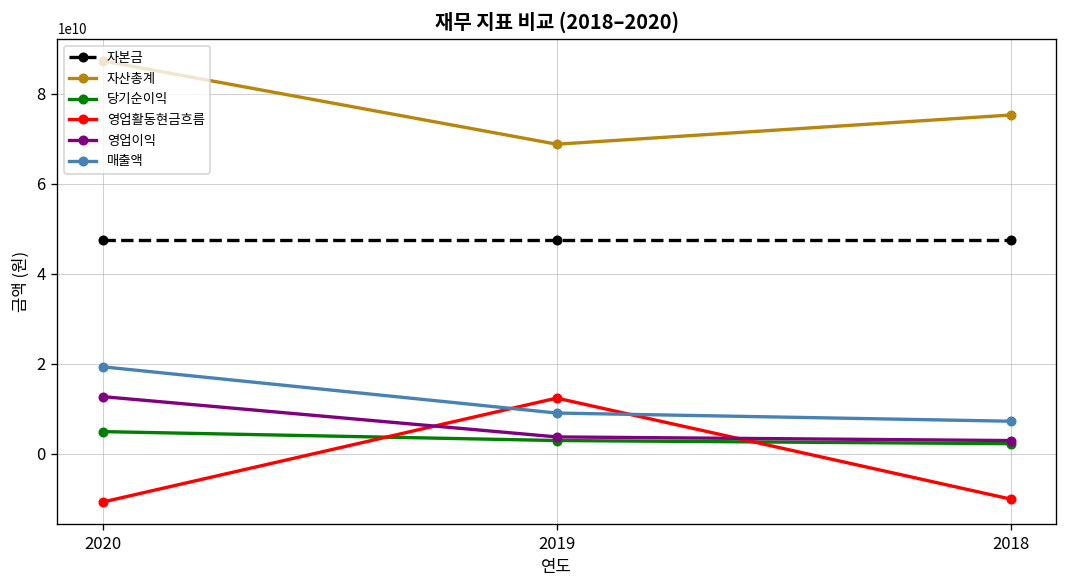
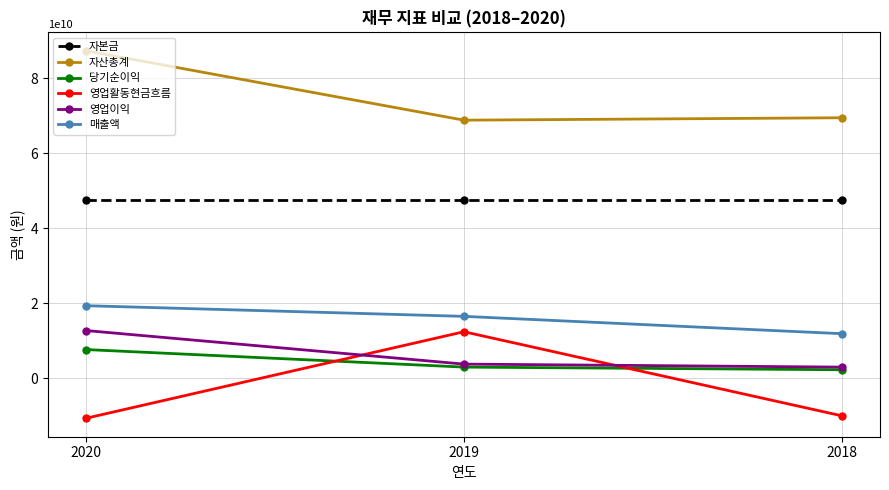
  {
    "자본금": {
      "2020": 47000000000,
      "2019": 47000000000,
      "2018": 47000000000
    },
    "자산총계": {
      "2019": 69000000000,
-     "2018": 75000000000
+     "2018": 69000000000
    },
    "당기순이익": {
-     "2020": 5000000000,
+     "2020": 8000000000,
      "2019": 3000000000,
      "2018": 2000000000
    },
    "영업활동현금흐름": {
      "2020": -11000000000,
      "2019": 12000000000,
      "2018": -10000000000
    },
    "영업이익": {
      "2020": 13000000000,
      "2019": 4000000000,
      "2018": 3000000000
    },
    "매출액": {
      "2020": 19000000000,
-     "2019": 9000000000,
-     "2018": 7000000000
+     "2019": 16000000000,
+     "2018": 12000000000
    }
  }
